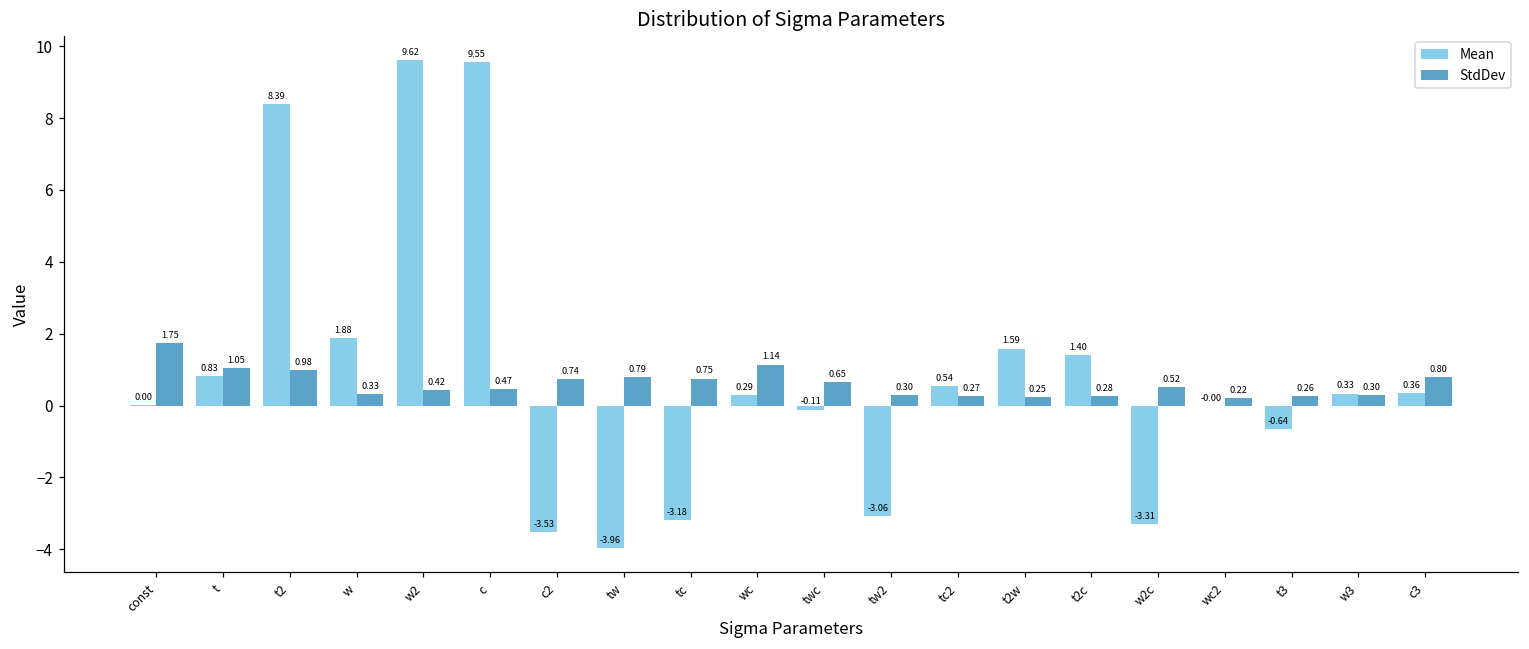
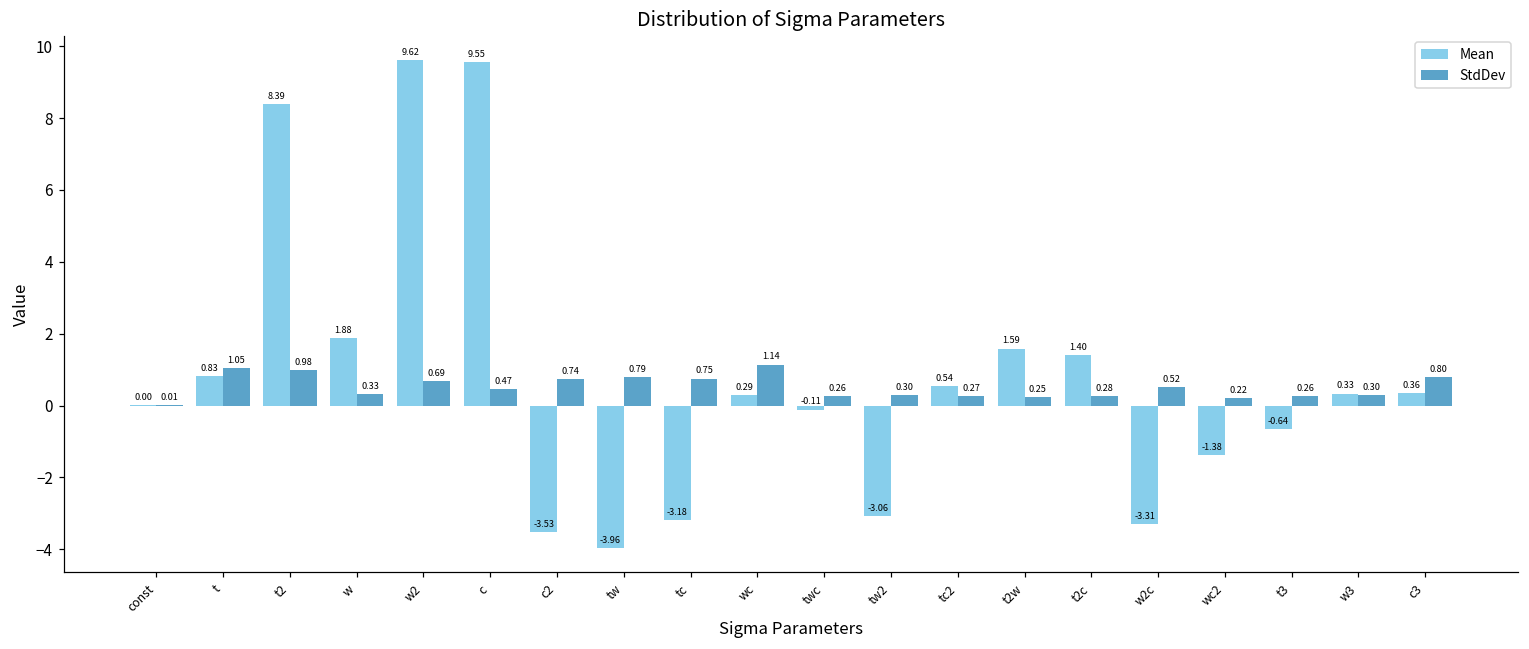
  {
    "Mean": {
      "const": 0.00,
      "t": 0.83,
      "t2": 8.39,
      "w": 1.88,
      "w2": 9.62,
      "c": 9.55,
      "c2": -3.53,
      "tw": -3.96,
      "tc": -3.18,
      "wc": 0.29,
      "twc": -0.11,
      "tw2": -3.06,
      "tc2": 0.54,
      "t2w": 1.59,
      "t2c": 1.40,
      "w2c": -3.31,
-     "wc2": -0.00,
+     "wc2": -1.38,
      "t3": -0.64,
      "w3": 0.33,
      "c3": 0.36
    },
    "StdDev": {
-     "const": 1.75,
+     "const": 0.01,
      "t": 1.05,
      "t2": 0.98,
      "w": 0.33,
-     "w2": 0.42,
+     "w2": 0.69,
      "c": 0.47,
      "c2": 0.74,
      "tw": 0.79,
      "tc": 0.75,
      "wc": 1.14,
-     "twc": 0.65,
+     "twc": 0.26,
      "tw2": 0.30,
      "tc2": 0.27,
      "t2w": 0.25,
      "t2c": 0.28,
      "w2c": 0.52,
      "wc2": 0.22,
      "t3": 0.26,
      "w3": 0.30,
      "c3": 0.80
    }
  }
